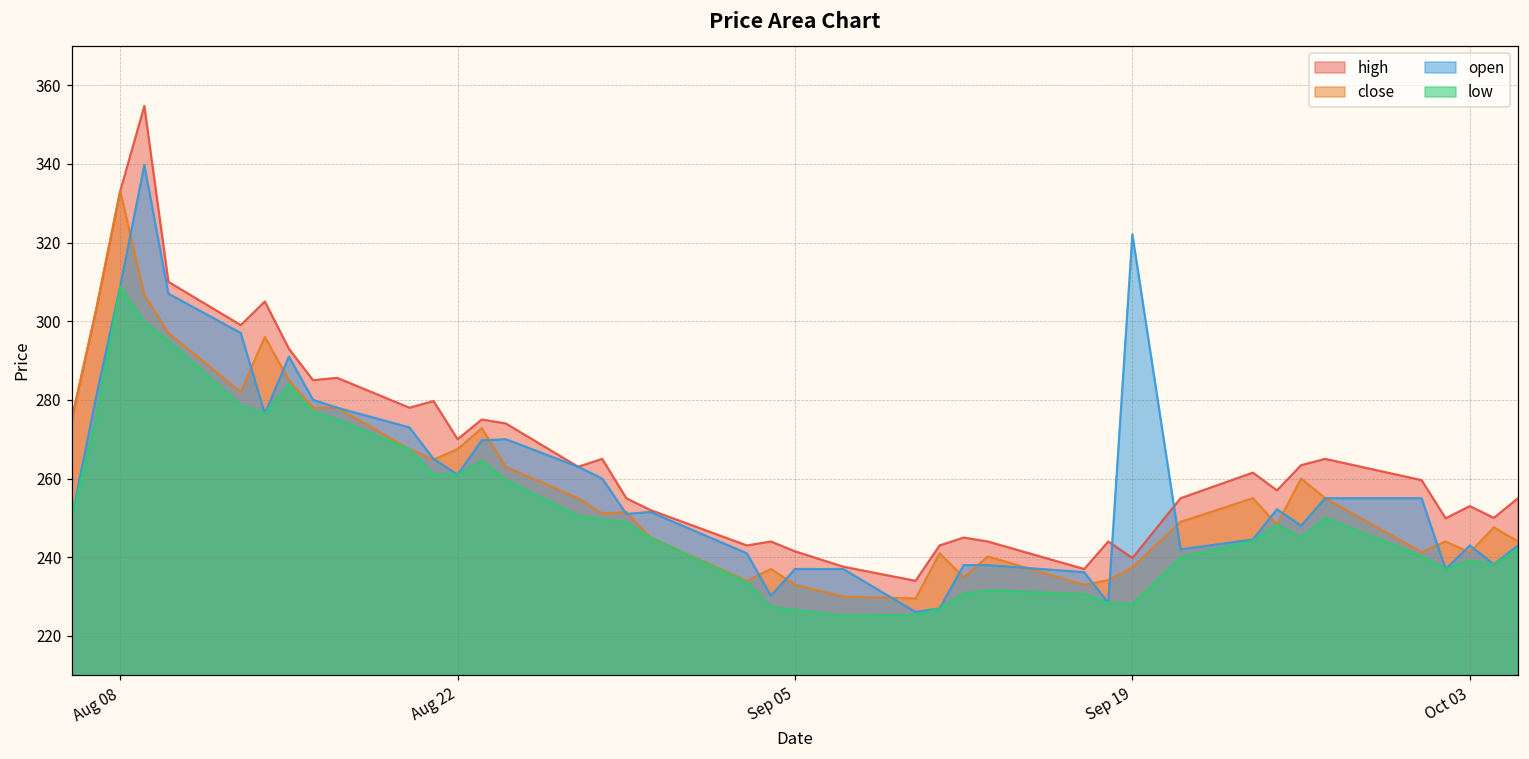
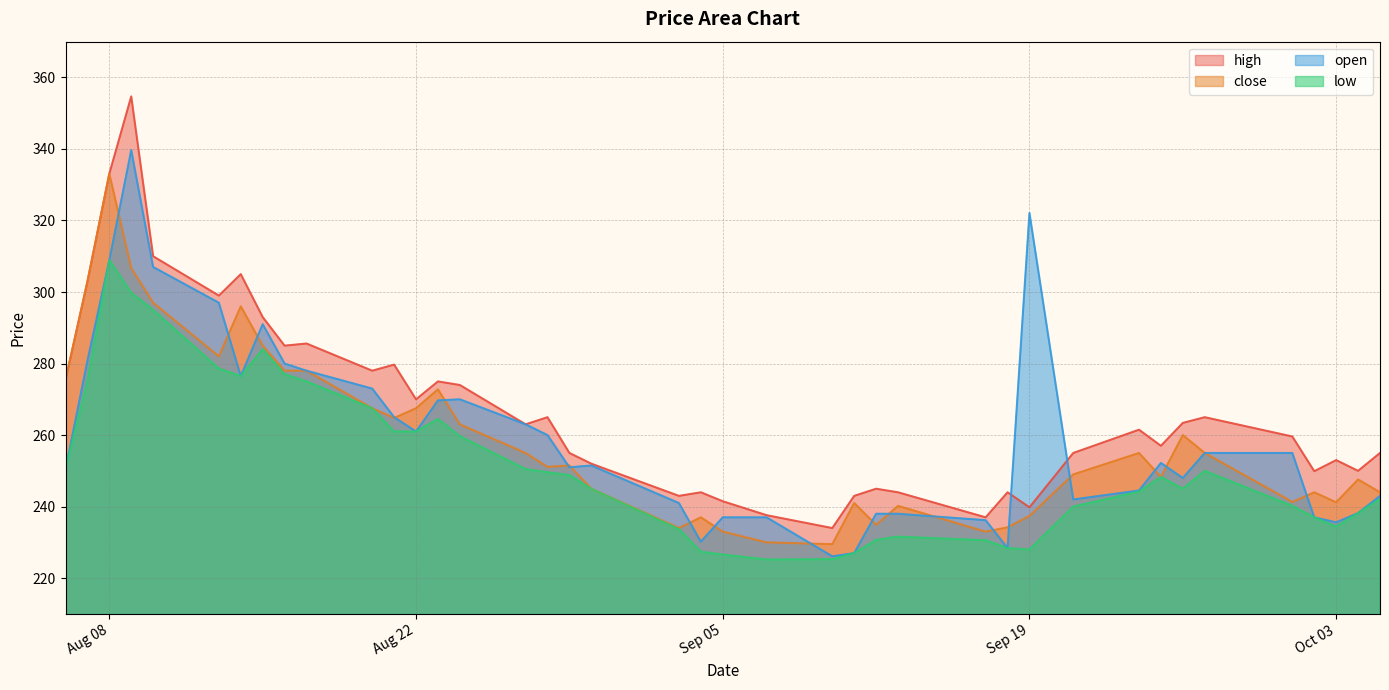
  {
    "open": {
      "Sep 05": 237,
      "Sep 19": 322,
-     "Oct 03": 243
+     "Oct 03": 236
    },
    "low": {
      "Sep 05": 227,
      "Sep 19": 228,
-     "Oct 03": 239
+     "Oct 03": 234
    }
  }
